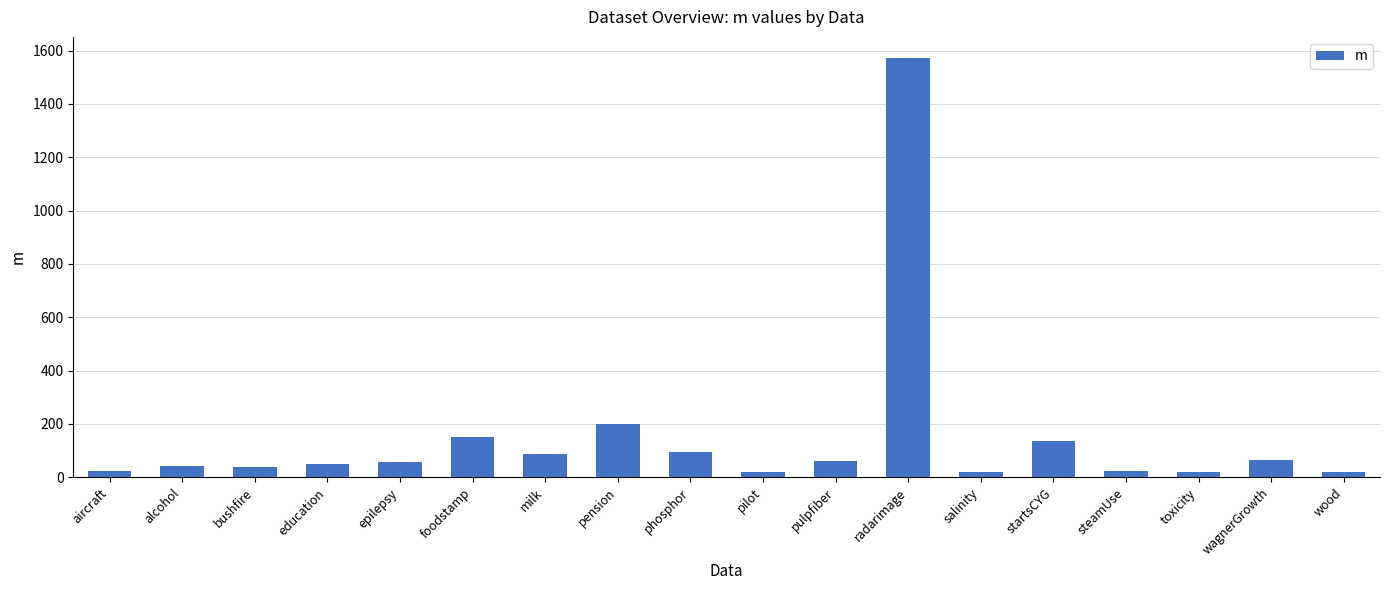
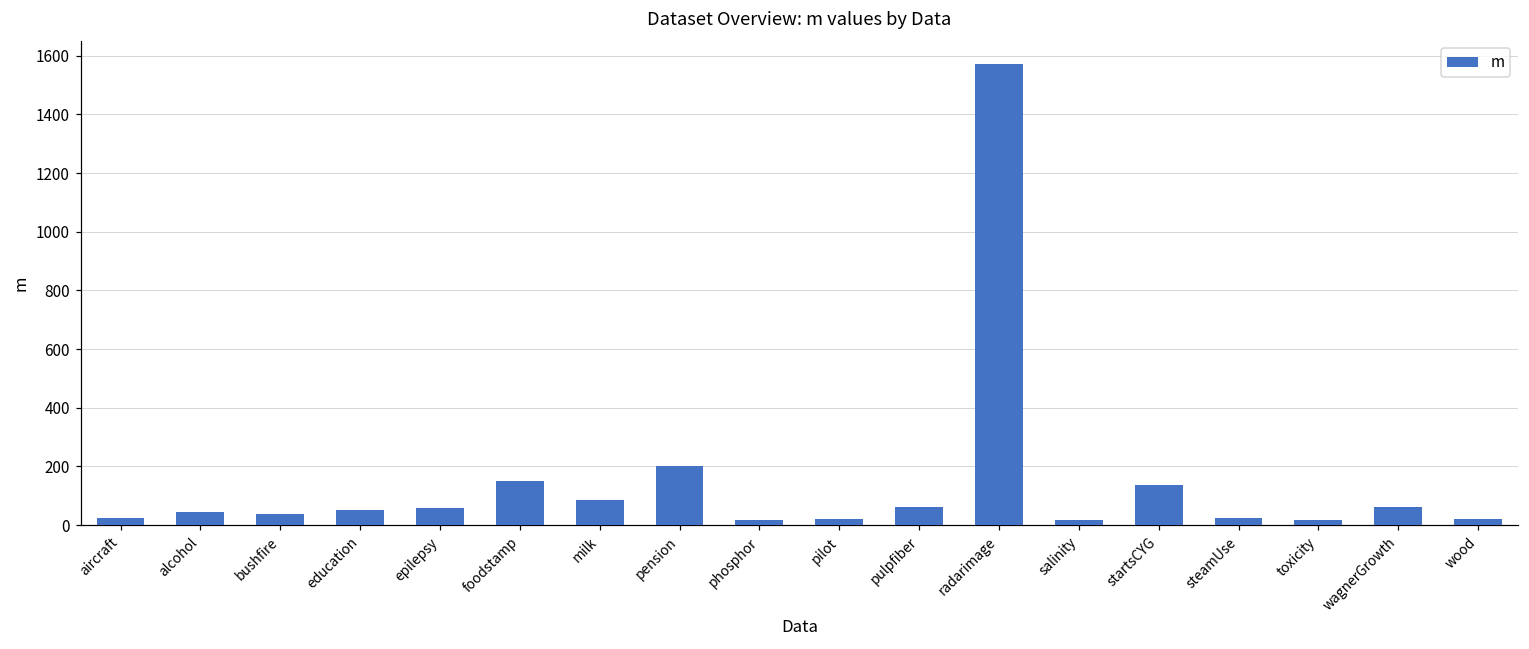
  {
    "aircraft": 20,
    "alcohol": 40,
    "bushfire": 40,
    "education": 50,
    "epilepsy": 60,
    "foodstamp": 150,
    "milk": 90,
    "pension": 200,
-   "phosphor": 100,
+   "phosphor": 20,
    "pilot": 20,
    "pulpfiber": 60,
    "radarimage": 1570,
    "salinity": 20,
    "startsCYG": 140,
    "steamUse": 30,
    "toxicity": 20,
    "wagnerGrowth": 60,
    "wood": 20
  }
